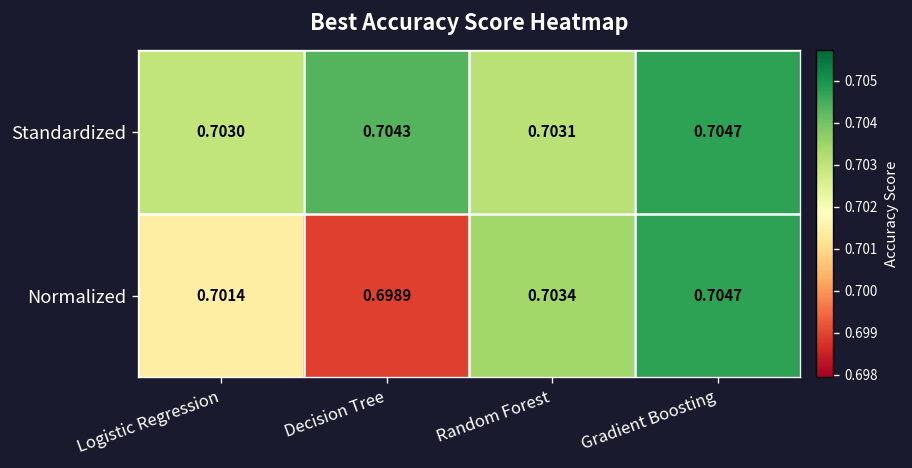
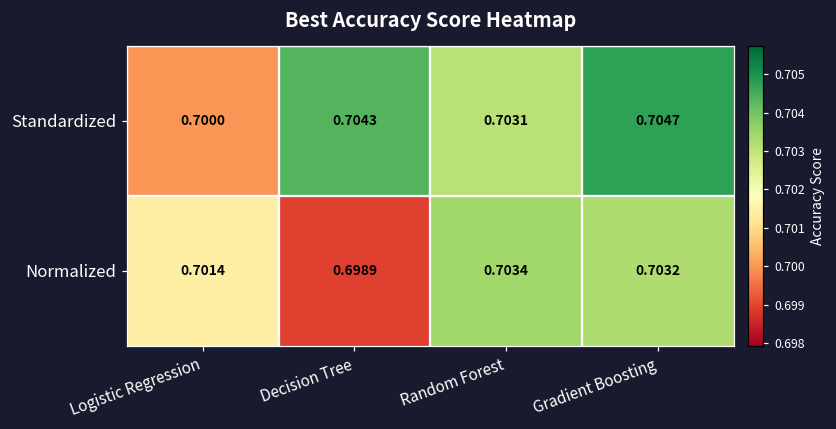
  {
    "Standardized": {
-     "Logistic Regression": 0.7030,
+     "Logistic Regression": 0.7000,
      "Decision Tree": 0.7043,
      "Random Forest": 0.7031,
      "Gradient Boosting": 0.7047
    },
    "Normalized": {
      "Logistic Regression": 0.7014,
      "Decision Tree": 0.6989,
      "Random Forest": 0.7034,
-     "Gradient Boosting": 0.7047
+     "Gradient Boosting": 0.7032
    }
  }
